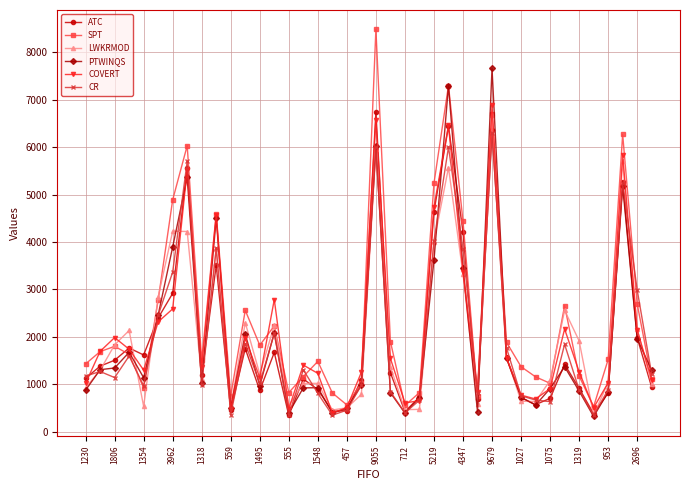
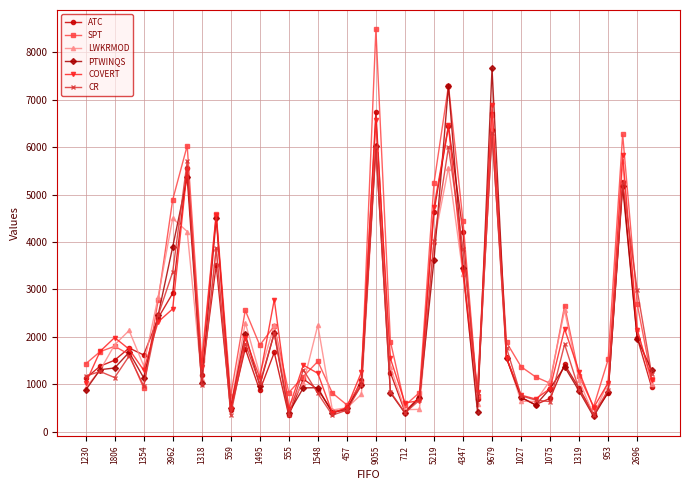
  {
    "LWKRMOD": {
-     "1354": 500,
-     "3962": 4200,
+     "1354": 1400,
+     "3962": 4500,
      "1318": 1100,
      "1495": 1200,
      "555": 500,
-     "1548": 1000,
+     "1548": 2200,
      "1027": 600,
      "1075": 1100,
-     "1319": 1900
+     "1319": 1100
    }
  }
